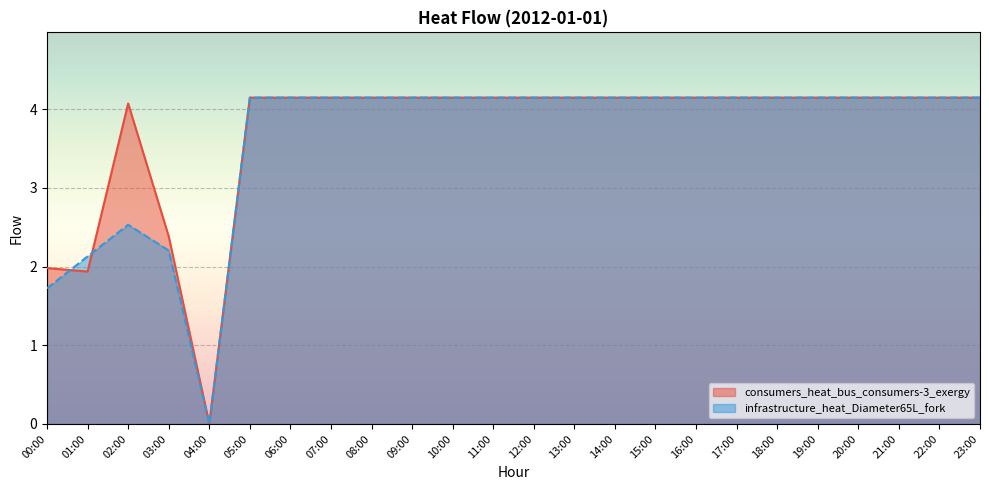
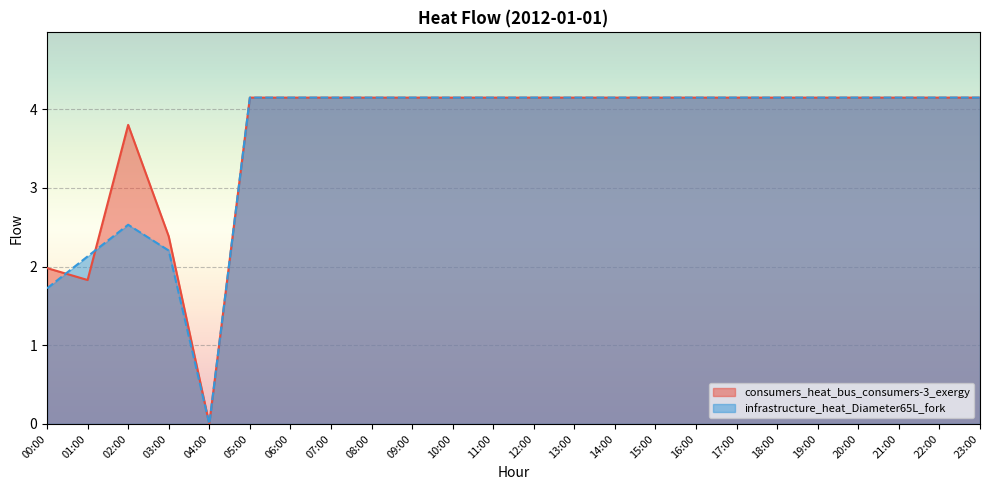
  {
    "consumers_heat_bus_consumers-3_exergy": {
      "00:00": 2.0,
-     "01:00": 1.9,
-     "02:00": 4.1,
+     "01:00": 1.8,
+     "02:00": 3.8,
      "03:00": 2.4
    },
    "infrastructure_heat_Diameter65L_fork": {
      "00:00": 1.7,
      "01:00": 2.1,
      "02:00": 2.5,
      "03:00": 2.2
    }
  }
